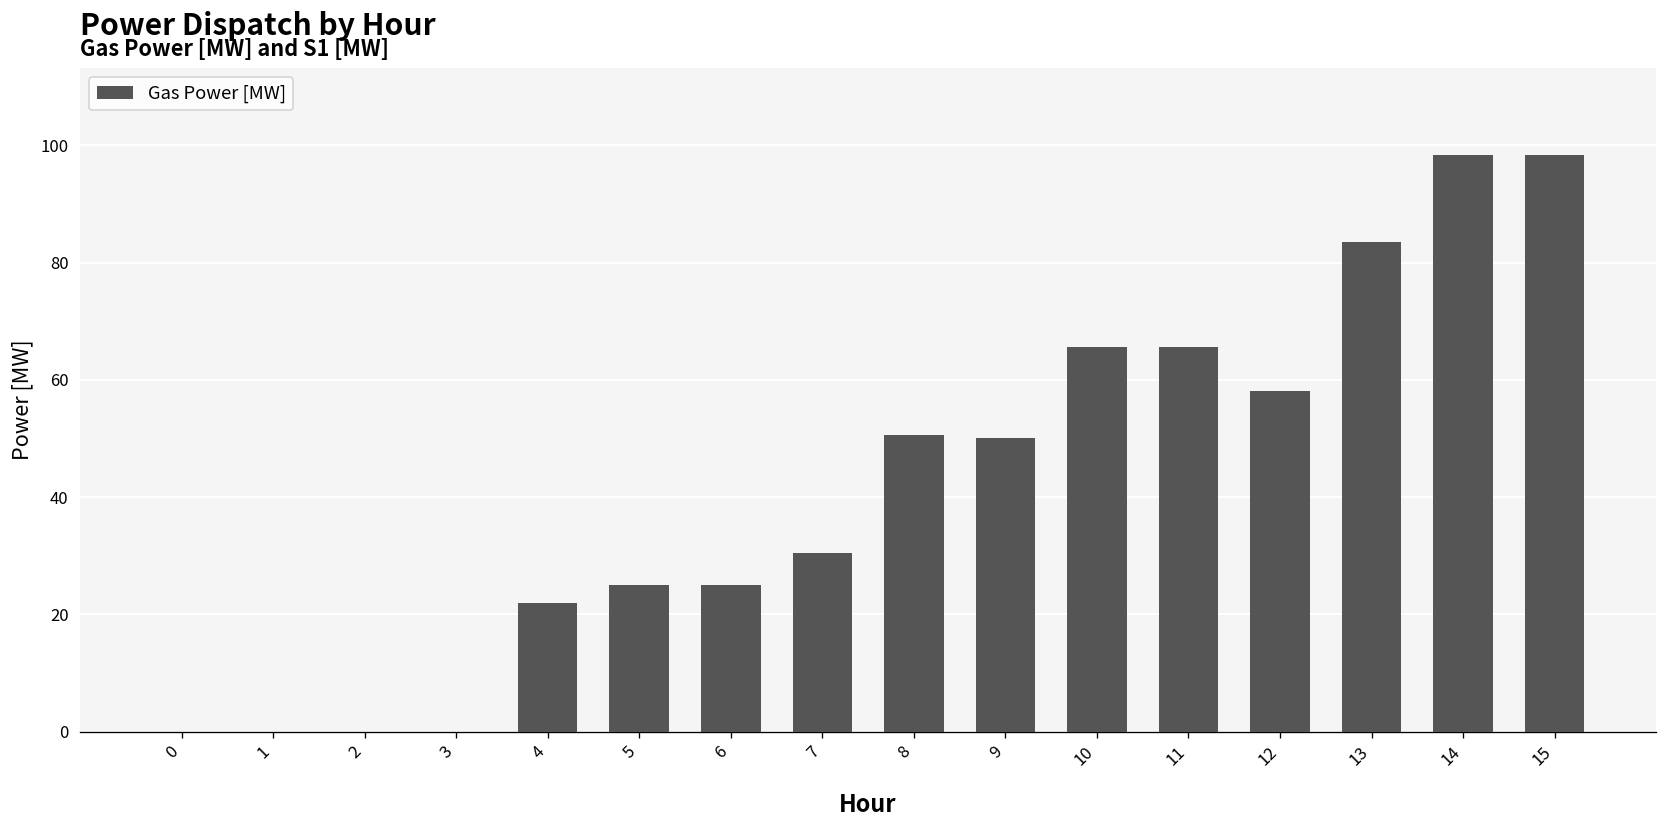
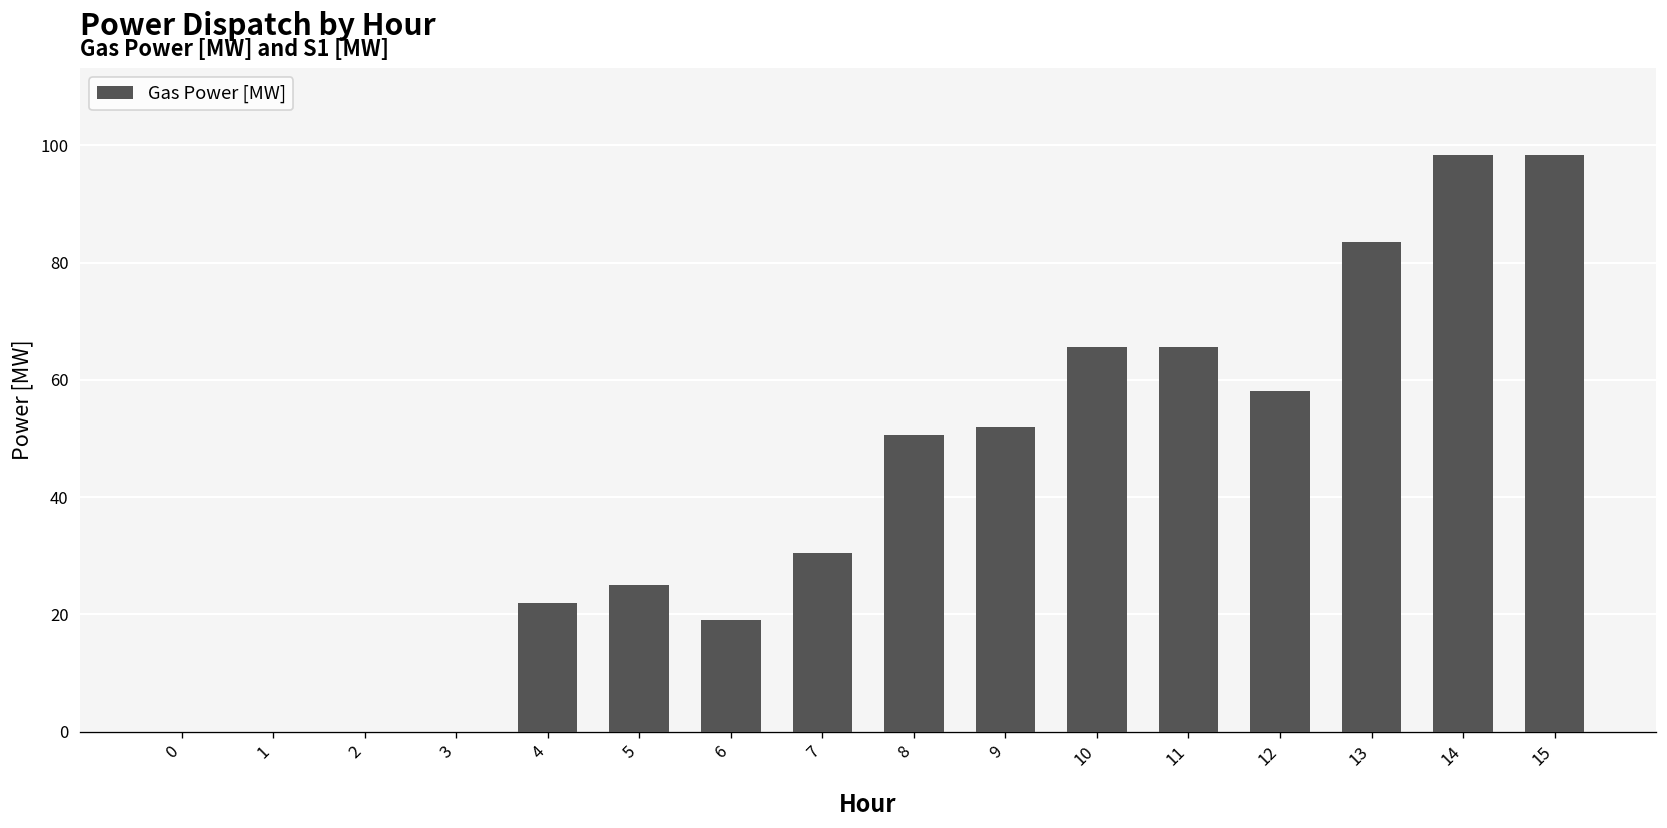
  {
    "0": 0,
    "1": 0,
    "2": 0,
    "3": 0,
    "4": 22,
    "5": 25,
-   "6": 25,
+   "6": 19,
    "7": 30,
    "8": 51,
-   "9": 50,
+   "9": 52,
    "10": 66,
    "11": 66,
    "12": 58,
    "13": 84,
    "14": 98,
    "15": 98
  }
